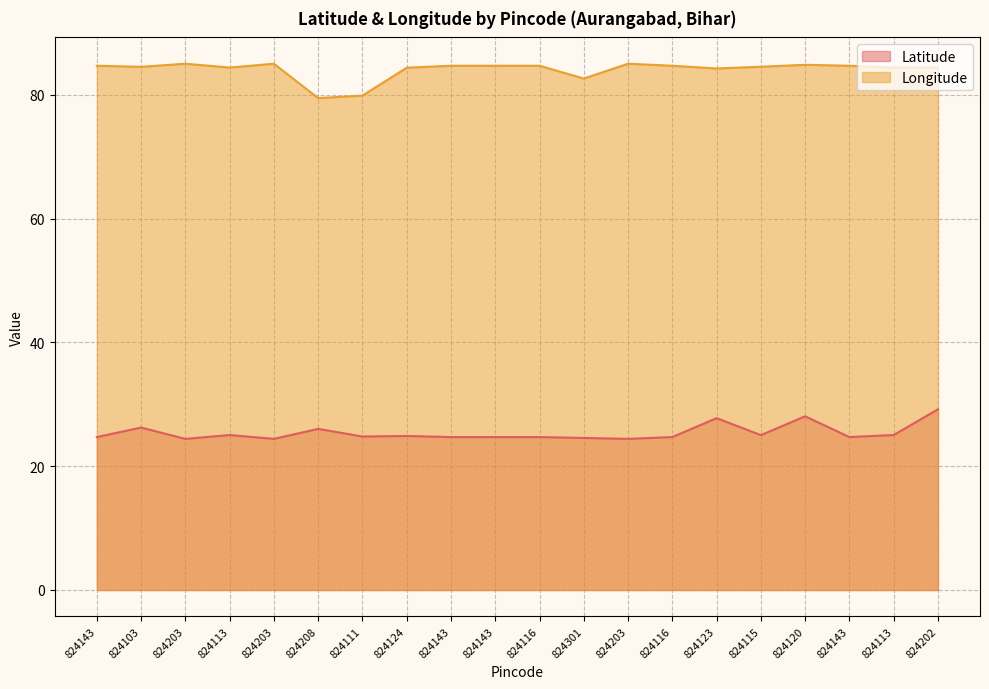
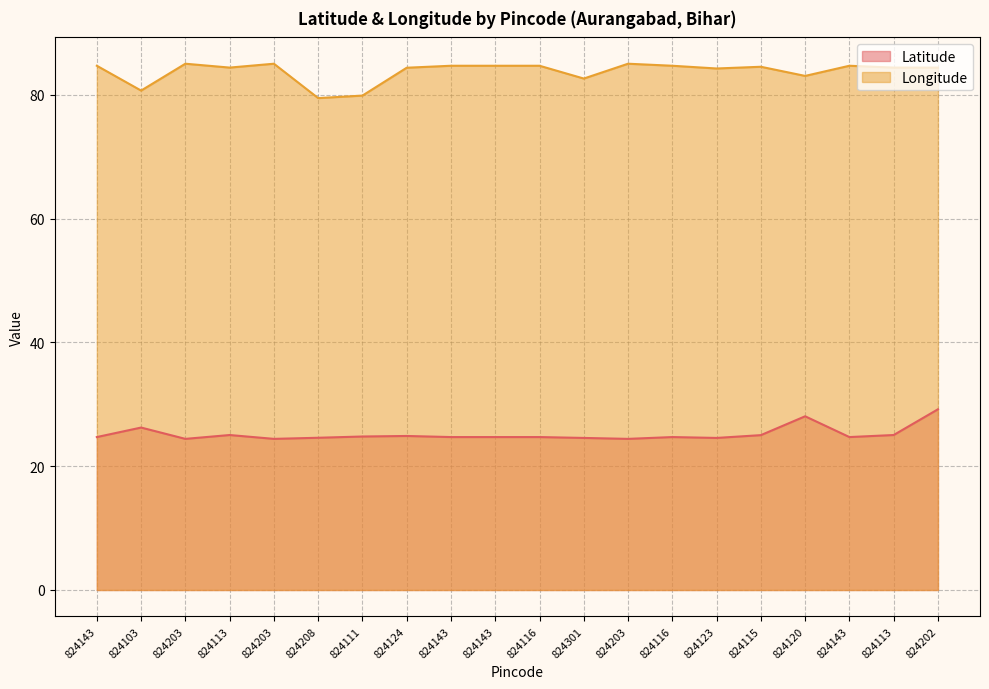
  {
    "Latitude": {
      "824103": 26,
-     "824208": 26,
+     "824208": 25,
      "824111": 25,
      "824124": 25,
      "824301": 25,
-     "824123": 28,
+     "824123": 25,
      "824115": 25,
      "824120": 28,
      "824202": 29
    },
    "Longitude": {
-     "824103": 85,
+     "824103": 81,
      "824208": 79,
      "824111": 80,
      "824124": 84,
      "824301": 83,
      "824123": 84,
      "824115": 85,
-     "824120": 85
+     "824120": 83
    }
  }
